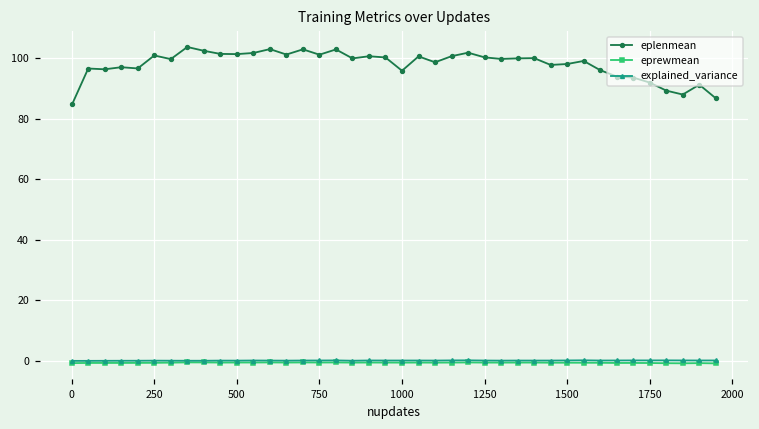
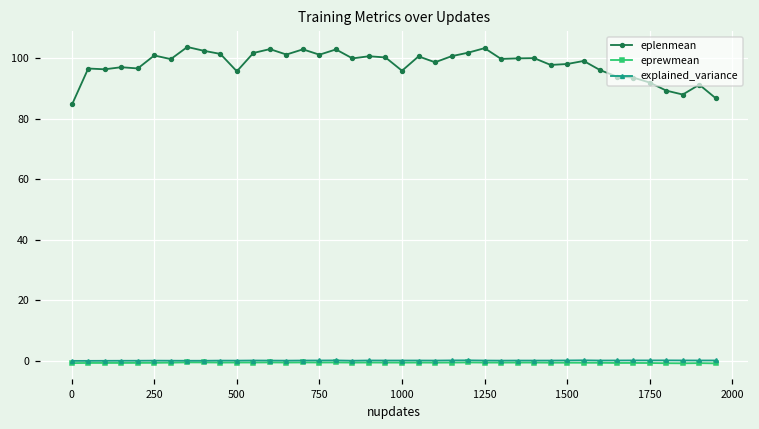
  {
    "eplenmean": {
      "250": 101,
-     "500": 101,
+     "500": 96,
      "750": 101,
      "1000": 96,
-     "1250": 100,
+     "1250": 103,
      "1500": 98
    }
  }
